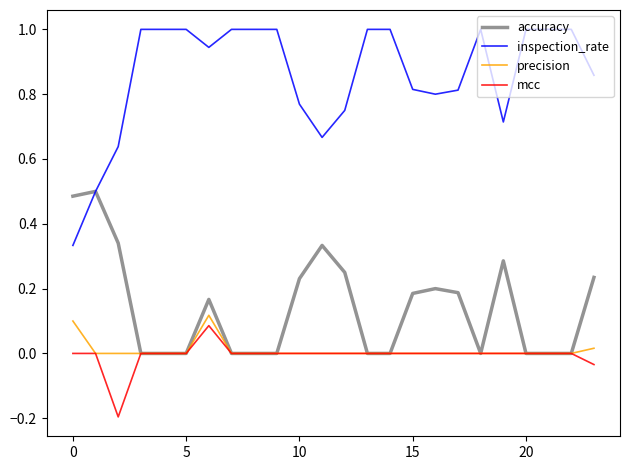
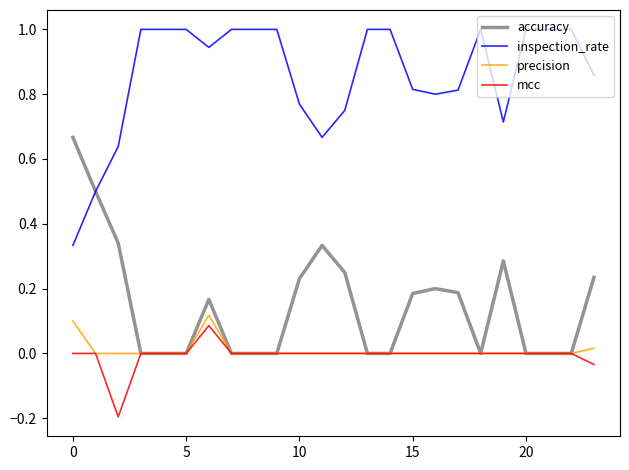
  {
    "accuracy": {
-     "0": 0.49,
+     "0": 0.67,
      "10": 0.23,
      "15": 0.19
    },
    "inspection_rate": {
      "0": 0.33,
      "5": 1.00,
      "10": 0.77,
      "15": 0.81
    },
    "precision": {
      "0": 0.10
    },
    "mcc": {
      "0": 0.00
    }
  }
